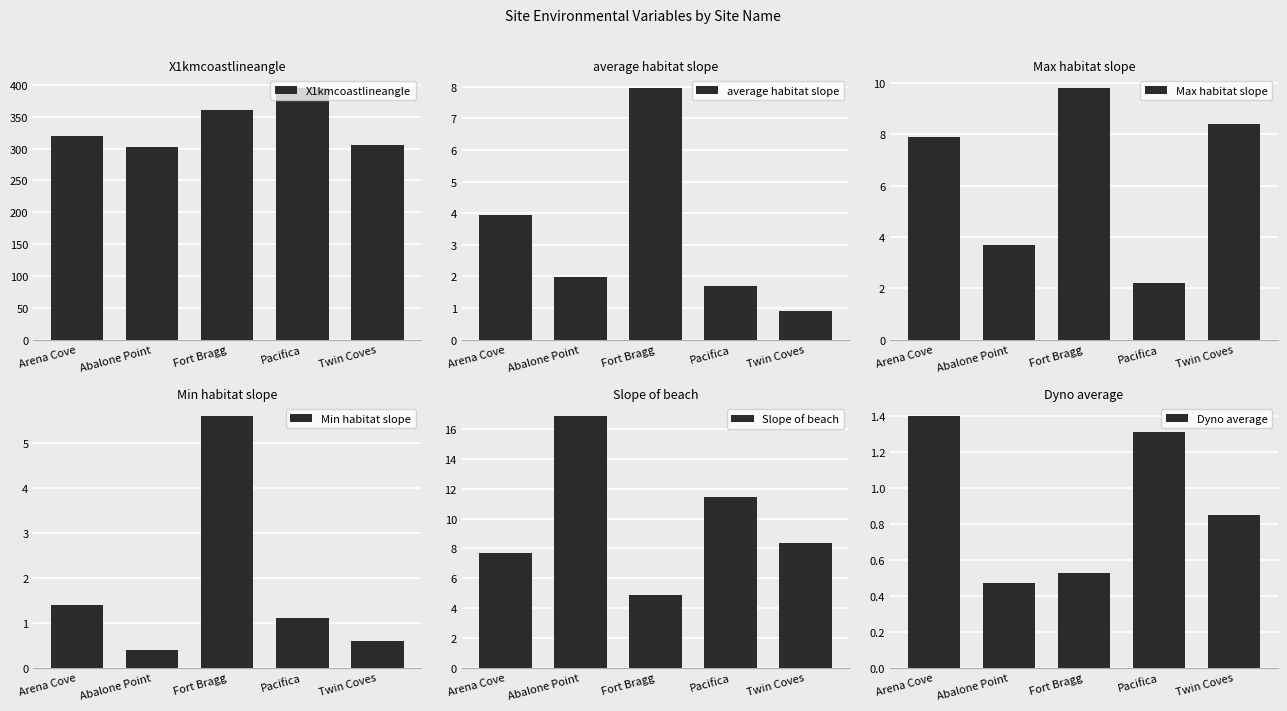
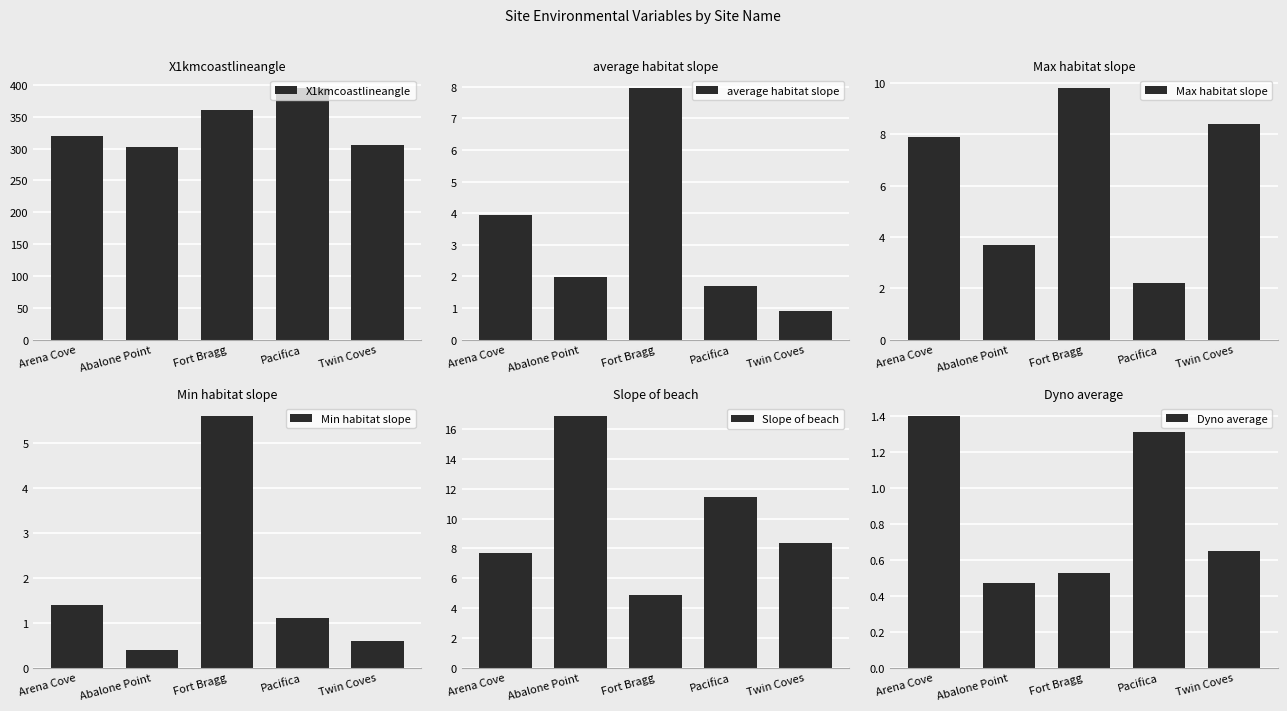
  {
    "X1kmcoastlineangle": {
      "Arena Cove": 320,
      "Abalone Point": 300,
      "Fort Bragg": 360,
      "Twin Coves": 310
    },
    "average habitat slope": {
      "Arena Cove": 3.9,
      "Abalone Point": 2.0,
      "Fort Bragg": 8.0,
      "Pacifica": 1.7,
      "Twin Coves": 0.9
    },
    "Max habitat slope": {
      "Arena Cove": 7.9,
      "Abalone Point": 3.7,
      "Fort Bragg": 9.8,
      "Pacifica": 2.2,
      "Twin Coves": 8.4
    },
    "Min habitat slope": {
      "Arena Cove": 1.4,
      "Abalone Point": 0.4,
      "Fort Bragg": 5.6,
      "Pacifica": 1.1,
      "Twin Coves": 0.6
    },
    "Slope of beach": {
      "Arena Cove": 7.7,
      "Abalone Point": 16.9,
      "Fort Bragg": 4.9,
      "Pacifica": 11.4,
      "Twin Coves": 8.4
    },
    "Dyno average": {
      "Arena Cove": 1.40,
      "Abalone Point": 0.47,
      "Fort Bragg": 0.53,
      "Pacifica": 1.31,
-     "Twin Coves": 0.85
+     "Twin Coves": 0.65
    }
  }
